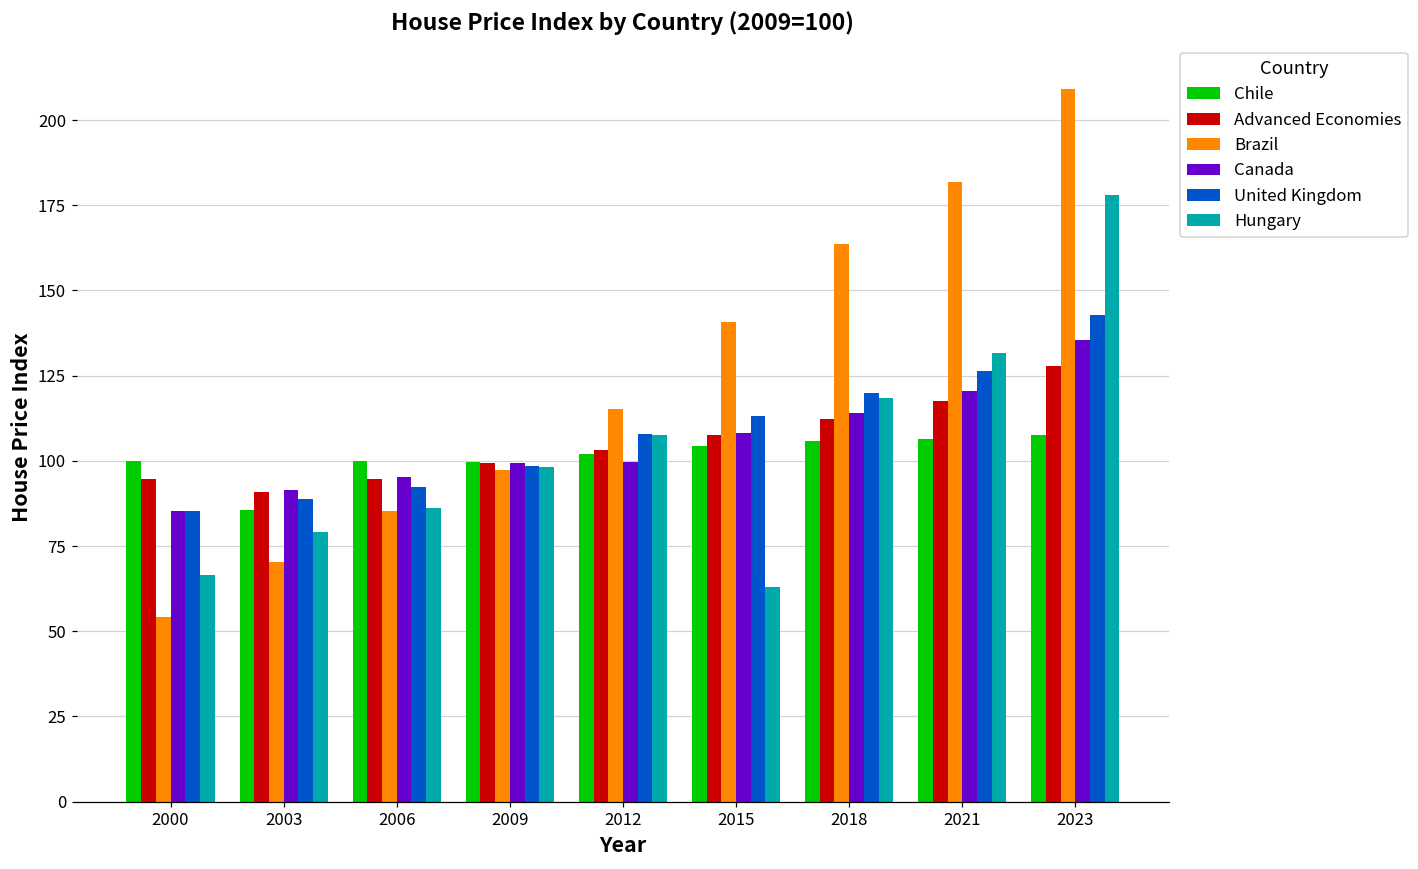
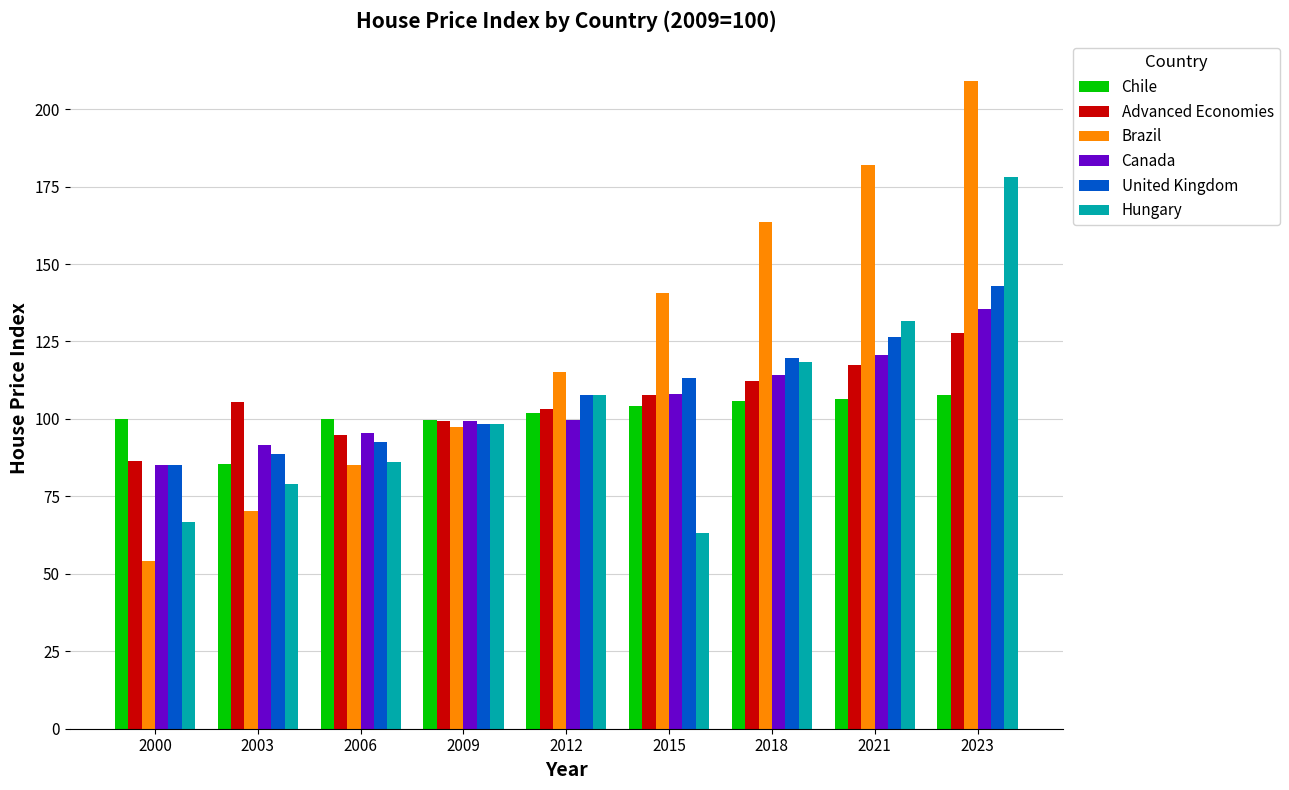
  {
    "Chile": {
      "2000": 100,
      "2003": 85,
      "2006": 100,
      "2009": 100,
      "2012": 102,
      "2015": 104,
      "2018": 106,
      "2021": 106,
      "2023": 108
    },
    "Advanced Economies": {
-     "2000": 95,
-     "2003": 91,
+     "2000": 86,
+     "2003": 105,
      "2006": 95,
      "2009": 99,
      "2012": 103,
      "2015": 108,
      "2018": 112,
      "2021": 118,
      "2023": 128
    },
    "Brazil": {
      "2000": 54,
      "2003": 70,
      "2006": 85,
      "2009": 97,
      "2012": 115,
      "2015": 141,
      "2018": 163,
      "2021": 182,
      "2023": 209
    },
    "Canada": {
      "2000": 85,
      "2003": 91,
      "2006": 95,
      "2009": 99,
      "2012": 100,
      "2015": 108,
      "2018": 114,
      "2021": 121,
      "2023": 135
    },
    "United Kingdom": {
      "2000": 85,
      "2003": 89,
      "2006": 92,
      "2009": 98,
      "2012": 108,
      "2015": 113,
      "2018": 120,
      "2021": 126,
      "2023": 143
    },
    "Hungary": {
      "2000": 67,
      "2003": 79,
      "2006": 86,
      "2009": 98,
      "2012": 108,
      "2015": 63,
      "2018": 118,
      "2021": 132,
      "2023": 178
    }
  }
